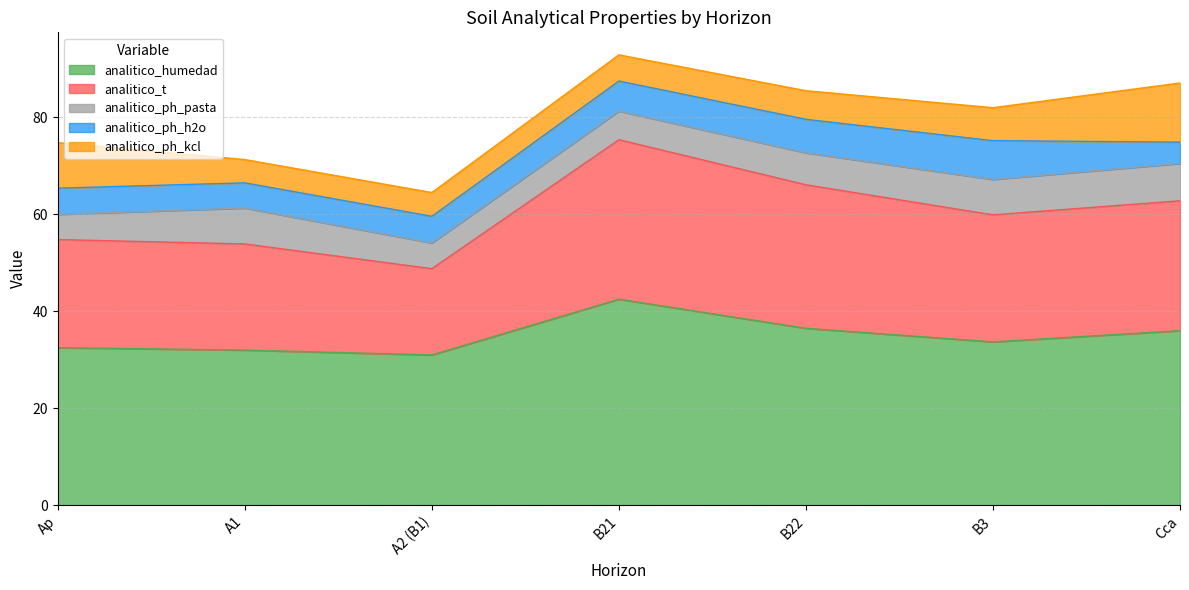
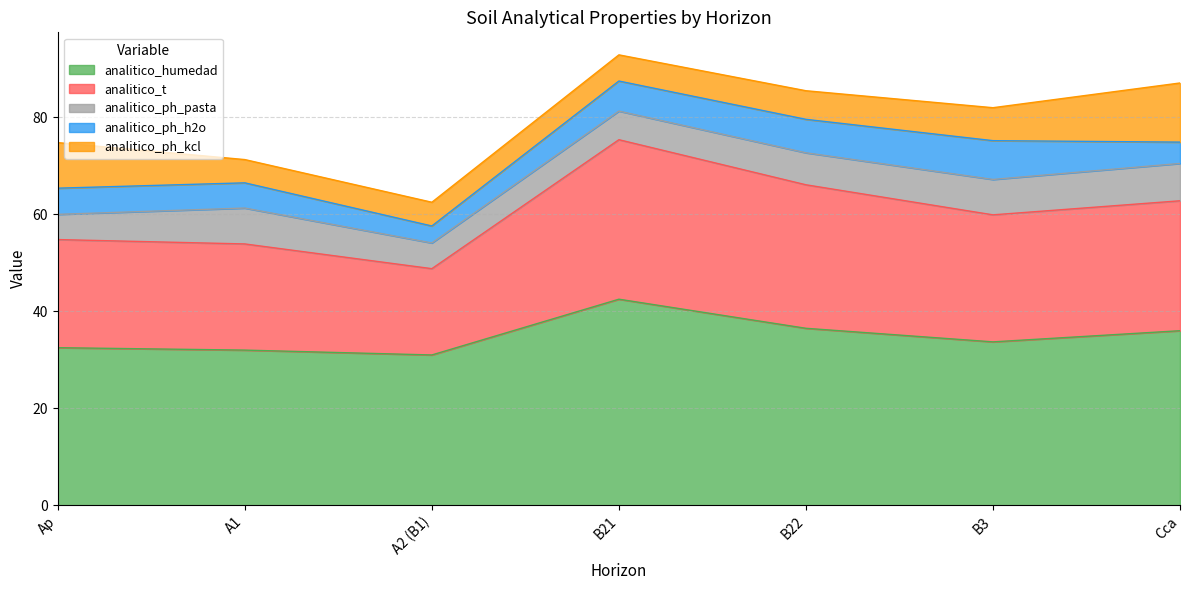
  {
    "analitico_humedad": {
      "Ap": 33,
      "A1": 32,
      "A2 (B1)": 31,
      "B21": 43,
      "B22": 37,
      "B3": 34,
      "Cca": 36
    },
    "analitico_t": {
      "Ap": 22,
      "A1": 22,
      "A2 (B1)": 18,
      "B21": 33,
      "B22": 30,
      "B3": 26,
      "Cca": 27
    },
    "analitico_ph_pasta": {
      "Ap": 5,
      "A1": 7,
      "A2 (B1)": 5,
      "B21": 6,
      "B22": 7,
      "B3": 7,
      "Cca": 8
    },
    "analitico_ph_h2o": {
      "Ap": 5,
      "A1": 5,
-     "A2 (B1)": 6,
+     "A2 (B1)": 4,
      "B21": 6,
      "B22": 7,
      "B3": 8,
      "Cca": 4
    },
    "analitico_ph_kcl": {
      "Ap": 9,
      "A1": 5,
      "A2 (B1)": 5,
      "B21": 5,
      "B22": 6,
      "B3": 7,
      "Cca": 12
    }
  }
